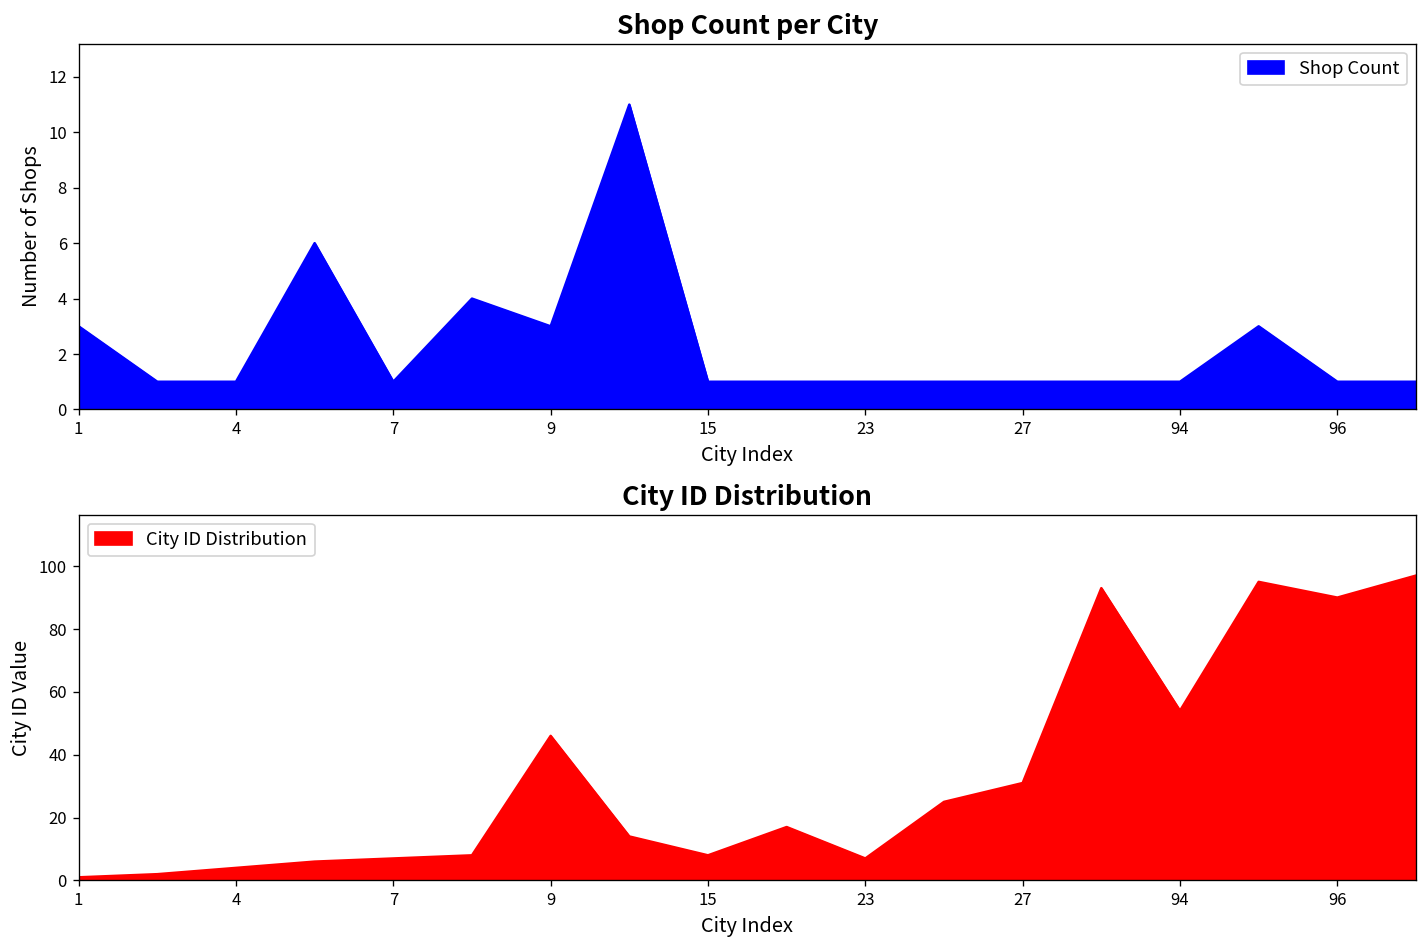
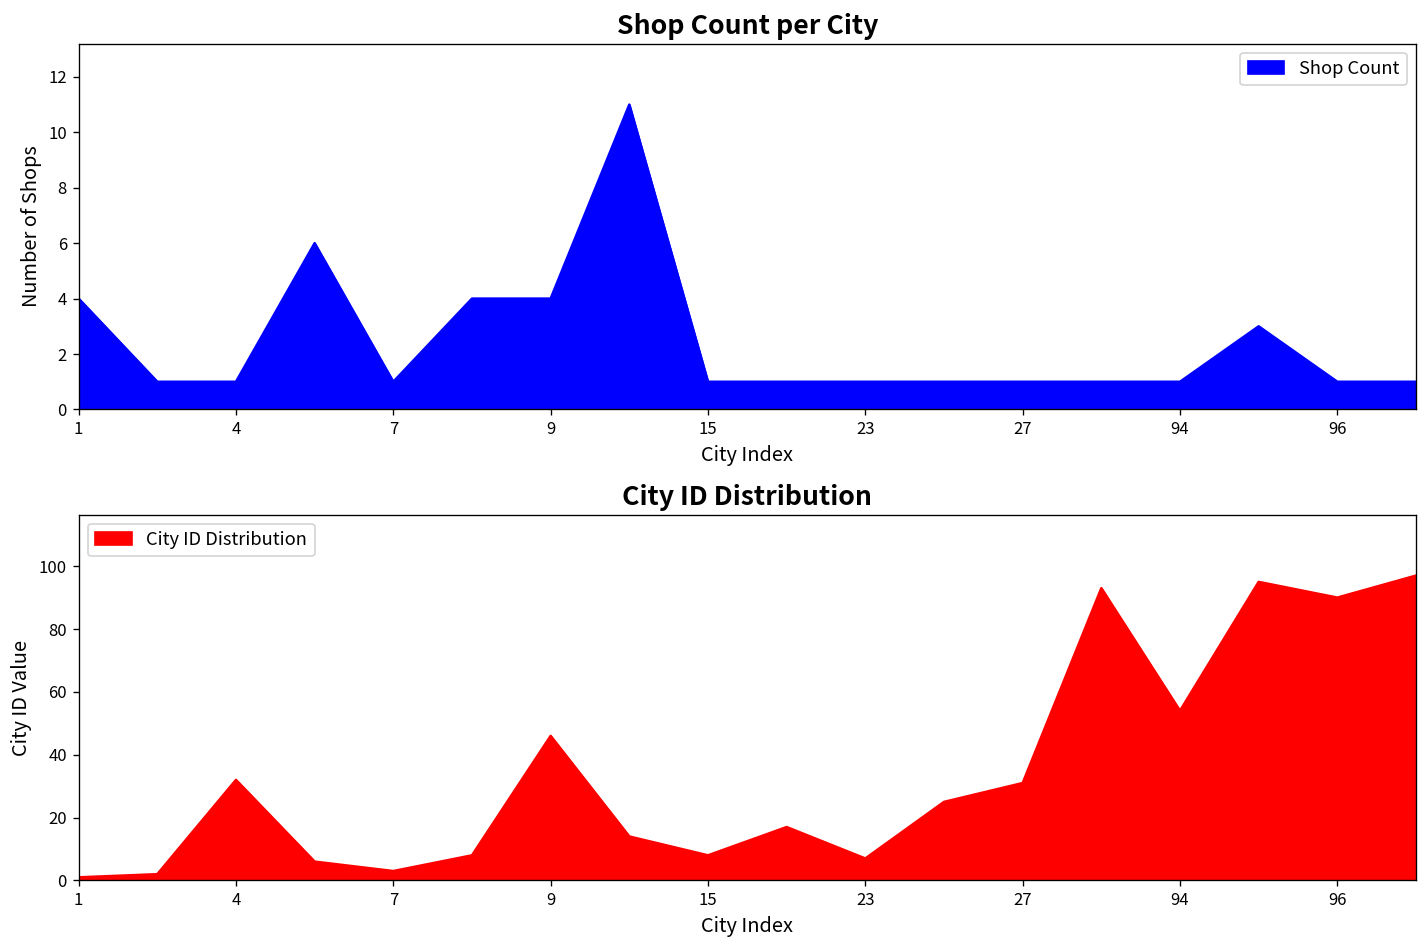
  {
    "Shop Count per City": {
-     "1": 3,
+     "1": 4,
      "4": 1,
      "7": 1,
-     "9": 3,
+     "9": 4,
      "15": 1,
      "23": 1,
      "27": 1,
      "94": 1,
      "96": 1
    },
    "City ID Distribution": {
      "1": 1,
-     "4": 4,
-     "7": 7,
+     "4": 32,
+     "7": 3,
      "9": 46,
      "15": 8,
      "23": 7,
      "27": 31,
      "94": 54,
      "96": 90
    }
  }
